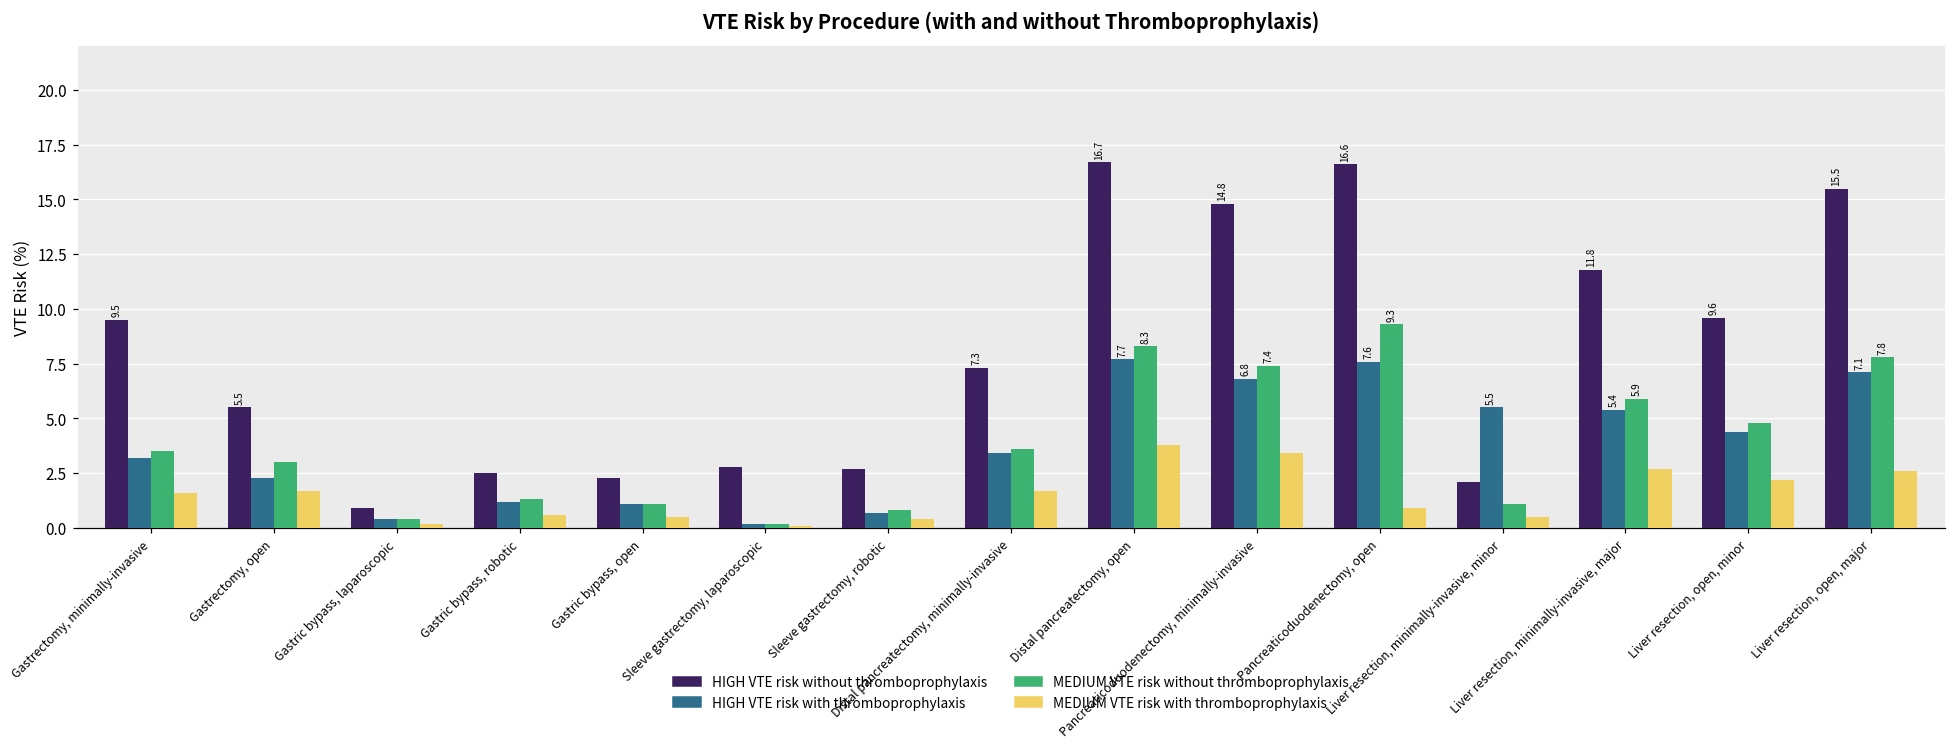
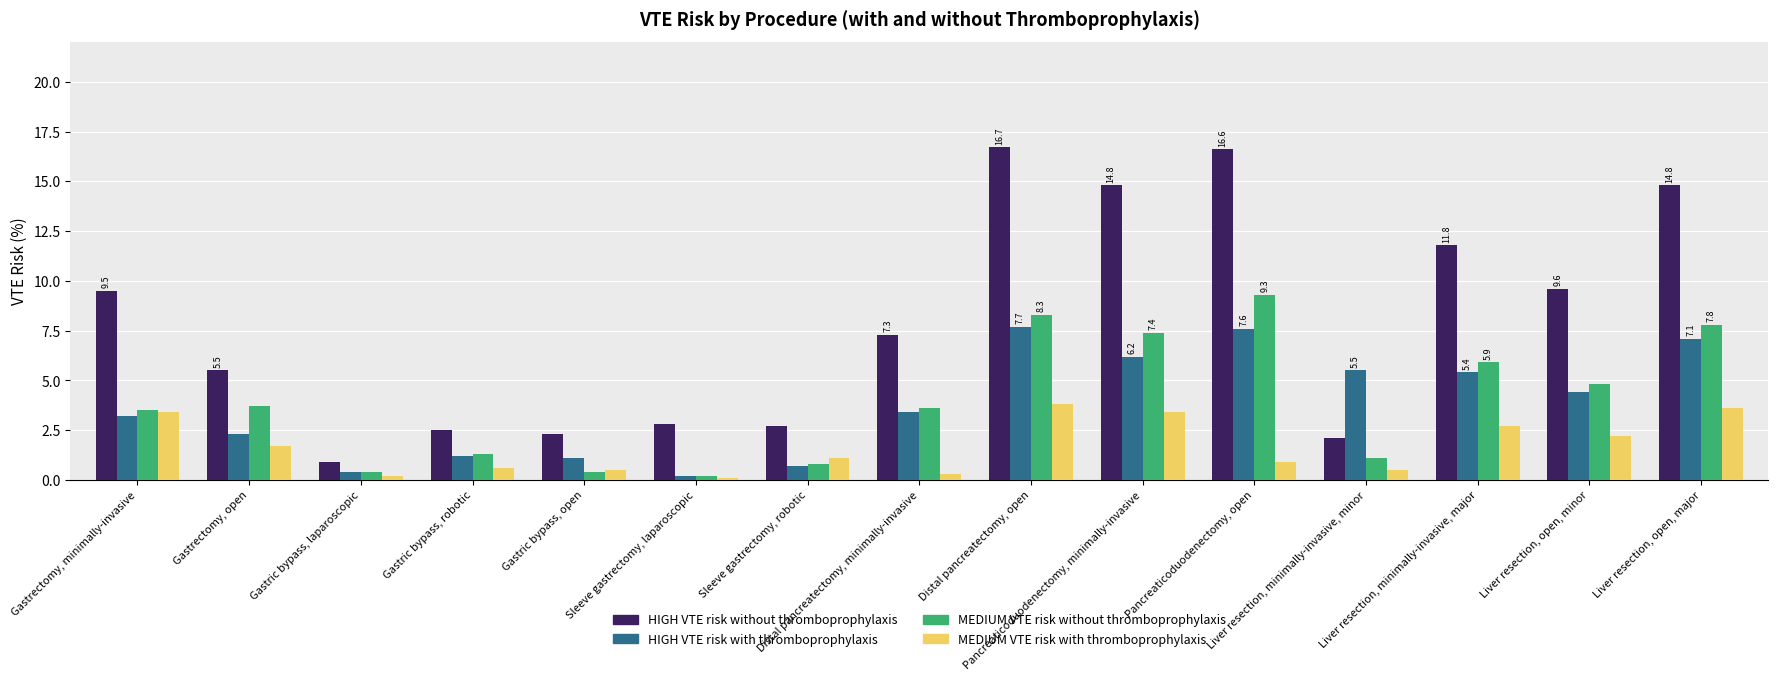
  {
    "HIGH VTE risk without thromboprophylaxis": {
      "Gastrectomy, minimally-invasive": 9.5,
      "Gastrectomy, open": 5.5,
      "Distal pancreatectomy, minimally-invasive": 7.3,
      "Distal pancreatectomy, open": 16.7,
      "Pancreaticoduodenectomy, minimally-invasive": 14.8,
      "Pancreaticoduodenectomy, open": 16.6,
      "Liver resection, minimally-invasive, major": 11.8,
      "Liver resection, open, minor": 9.6,
-     "Liver resection, open, major": 15.5
+     "Liver resection, open, major": 14.8
    },
    "HIGH VTE risk with thromboprophylaxis": {
      "Distal pancreatectomy, open": 7.7,
-     "Pancreaticoduodenectomy, minimally-invasive": 6.8,
+     "Pancreaticoduodenectomy, minimally-invasive": 6.2,
      "Pancreaticoduodenectomy, open": 7.6,
      "Liver resection, minimally-invasive, minor": 5.5,
      "Liver resection, minimally-invasive, major": 5.4,
      "Liver resection, open, major": 7.1
    },
    "MEDIUM VTE risk without thromboprophylaxis": {
      "Gastrectomy, minimally-invasive": 3.5,
-     "Gastrectomy, open": 3.0,
+     "Gastrectomy, open": 3.7,
      "Gastric bypass, laparoscopic": 0.4,
      "Gastric bypass, robotic": 1.3,
-     "Gastric bypass, open": 1.1,
+     "Gastric bypass, open": 0.4,
      "Sleeve gastrectomy, laparoscopic": 0.2,
      "Sleeve gastrectomy, robotic": 0.8,
      "Distal pancreatectomy, minimally-invasive": 3.6,
      "Liver resection, minimally-invasive, minor": 1.1,
      "Liver resection, open, minor": 4.8
    },
    "MEDIUM VTE risk with thromboprophylaxis": {
-     "Gastrectomy, minimally-invasive": 1.6,
+     "Gastrectomy, minimally-invasive": 3.4,
      "Gastrectomy, open": 1.7,
      "Gastric bypass, laparoscopic": 0.2,
      "Gastric bypass, robotic": 0.6,
      "Gastric bypass, open": 0.5,
-     "Sleeve gastrectomy, robotic": 0.4,
-     "Distal pancreatectomy, minimally-invasive": 1.7,
+     "Sleeve gastrectomy, robotic": 1.1,
+     "Distal pancreatectomy, minimally-invasive": 0.3,
      "Distal pancreatectomy, open": 3.8,
      "Pancreaticoduodenectomy, minimally-invasive": 3.4,
      "Pancreaticoduodenectomy, open": 0.9,
      "Liver resection, minimally-invasive, minor": 0.5,
      "Liver resection, minimally-invasive, major": 2.7,
      "Liver resection, open, minor": 2.2,
-     "Liver resection, open, major": 2.6
+     "Liver resection, open, major": 3.6
    }
  }
